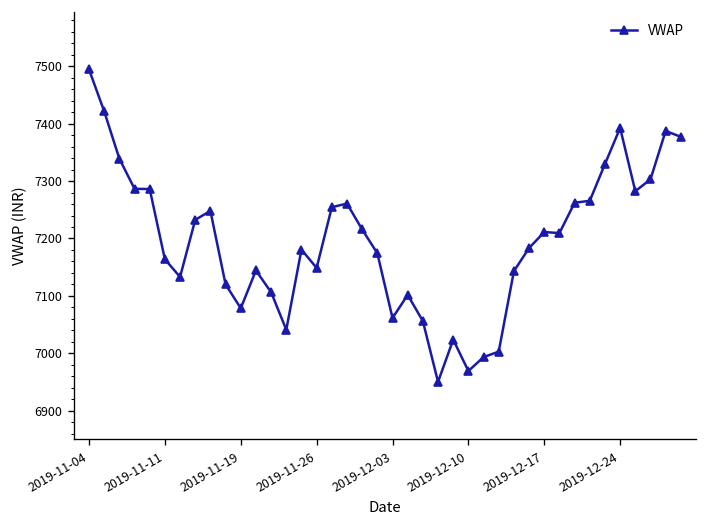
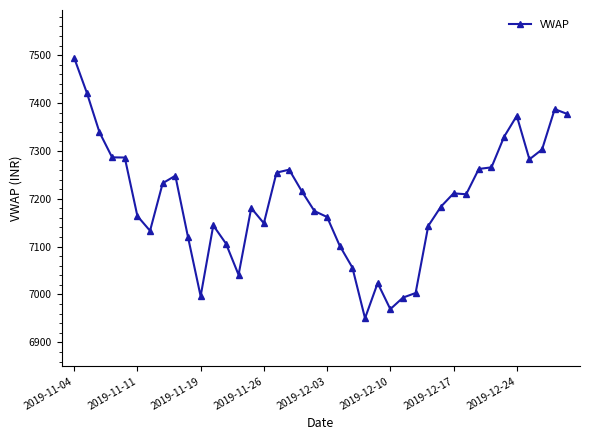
  {
    "2019-11-04": 7490,
    "2019-11-11": 7160,
-   "2019-11-19": 7080,
+   "2019-11-19": 7000,
    "2019-11-26": 7150,
-   "2019-12-03": 7060,
+   "2019-12-03": 7160,
    "2019-12-10": 6970,
    "2019-12-17": 7210,
-   "2019-12-24": 7390
+   "2019-12-24": 7370
  }
